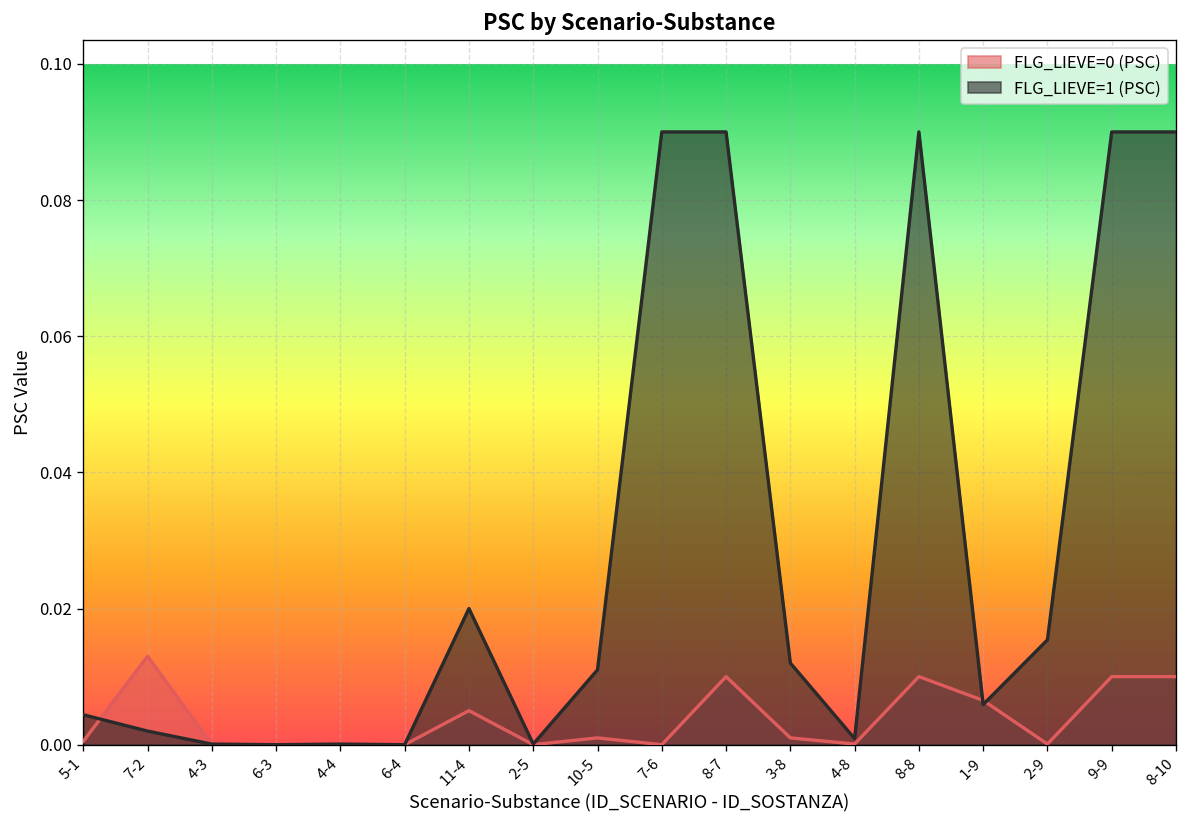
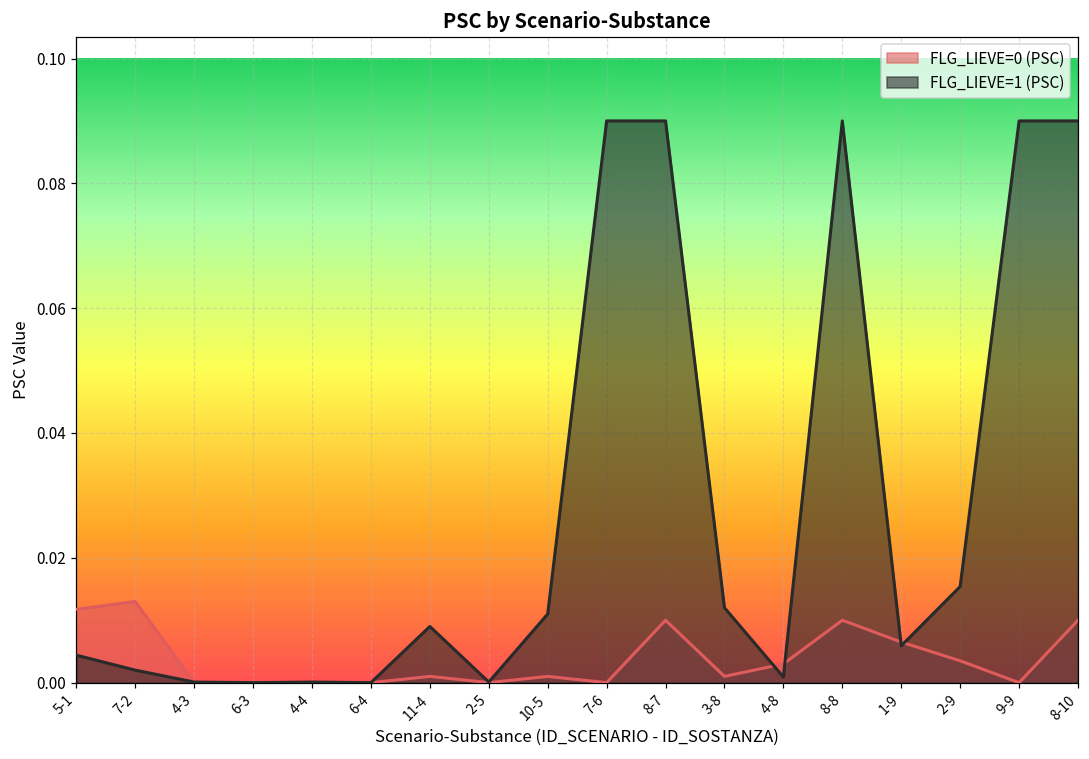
  {
    "FLG_LIEVE=0 (PSC)": {
-     "5-1": 0.000,
+     "5-1": 0.012,
      "7-2": 0.013,
-     "11-4": 0.005,
+     "11-4": 0.001,
      "10-5": 0.001,
      "7-6": 0.000,
      "8-7": 0.010,
      "3-8": 0.001,
-     "4-8": 0.000,
+     "4-8": 0.003,
      "8-8": 0.010,
      "1-9": 0.007,
-     "2-9": 0.000,
-     "9-9": 0.01,
+     "2-9": 0.004,
+     "9-9": 0.00,
      "8-10": 0.010
    },
    "FLG_LIEVE=1 (PSC)": {
      "5-1": 0.004,
      "7-2": 0.002,
-     "11-4": 0.020,
+     "11-4": 0.009,
      "10-5": 0.011,
      "7-6": 0.090,
      "8-7": 0.090,
      "3-8": 0.012,
      "4-8": 0.001,
      "8-8": 0.090,
      "1-9": 0.006,
      "2-9": 0.015,
      "9-9": 0.090,
      "8-10": 0.090
    }
  }
